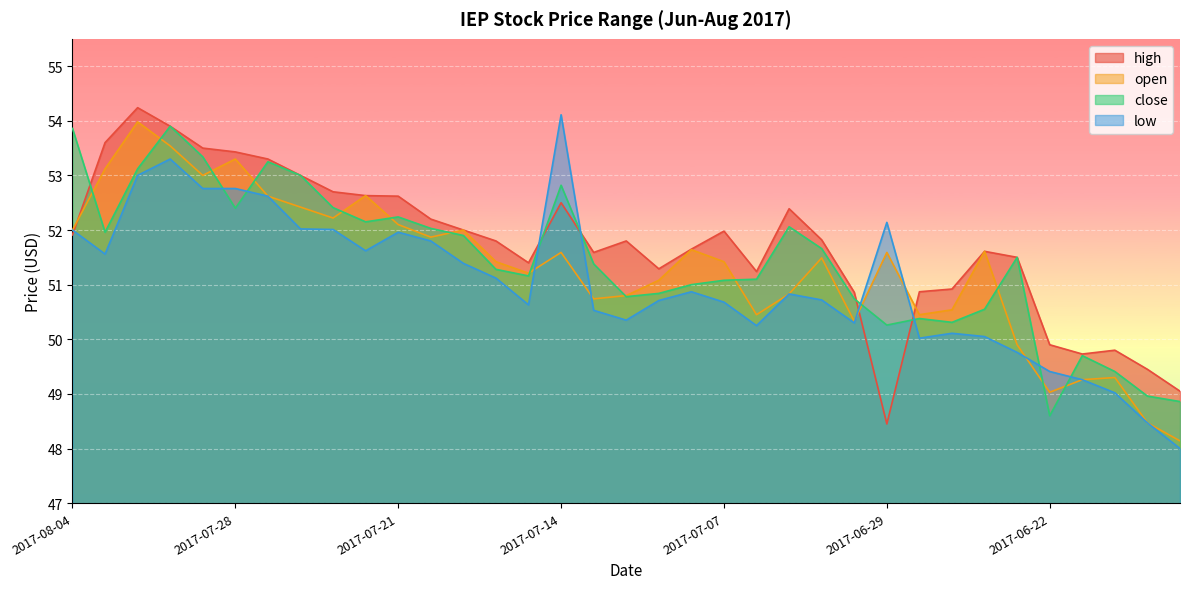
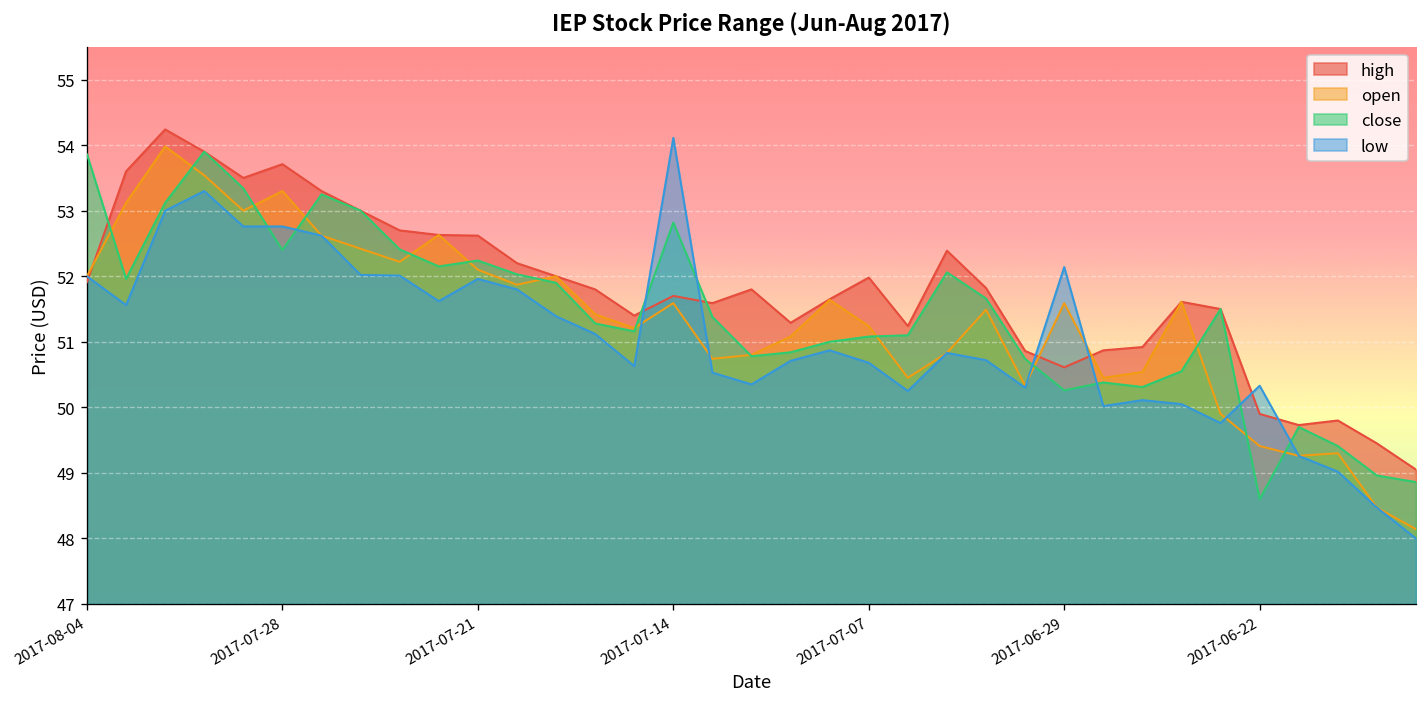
  {
    "high": {
      "2017-08-04": 51.9,
-     "2017-07-28": 53.4,
+     "2017-07-28": 53.7,
      "2017-07-21": 52.6,
-     "2017-07-14": 52.5,
+     "2017-07-14": 51.7,
      "2017-07-07": 52.0,
-     "2017-06-29": 48.5,
+     "2017-06-29": 50.6,
      "2017-06-22": 49.9
    },
    "open": {
      "2017-07-28": 53.3,
      "2017-07-21": 52.1,
      "2017-07-14": 51.6,
-     "2017-07-07": 51.4,
+     "2017-07-07": 51.2,
      "2017-06-29": 51.6,
-     "2017-06-22": 49.0
+     "2017-06-22": 49.4
    },
    "close": {
      "2017-08-04": 53.9,
      "2017-07-28": 52.4,
      "2017-07-21": 52.2,
      "2017-07-14": 52.8,
      "2017-07-07": 51.1,
      "2017-06-29": 50.3,
      "2017-06-22": 48.6
    },
    "low": {
      "2017-07-28": 52.8,
      "2017-07-21": 52.0,
      "2017-07-14": 54.1,
      "2017-07-07": 50.7,
      "2017-06-29": 52.1,
-     "2017-06-22": 49.4
+     "2017-06-22": 50.3
    }
  }
